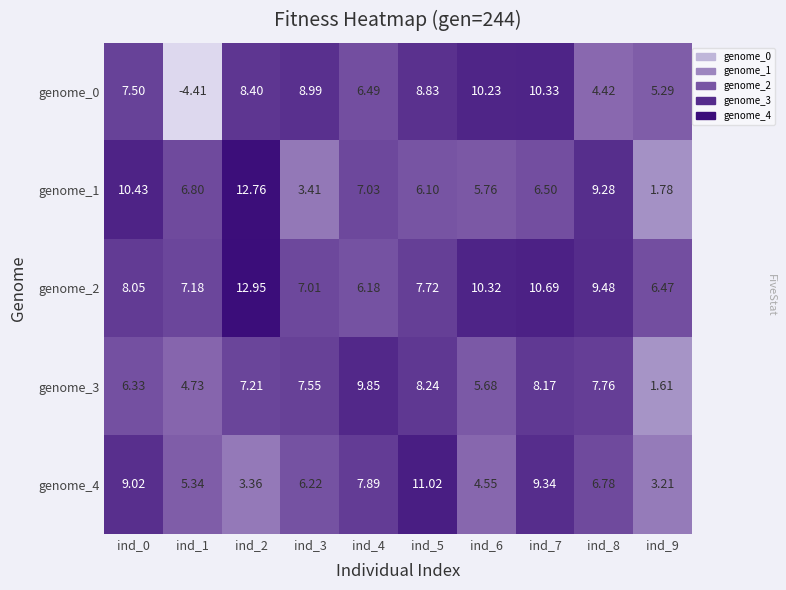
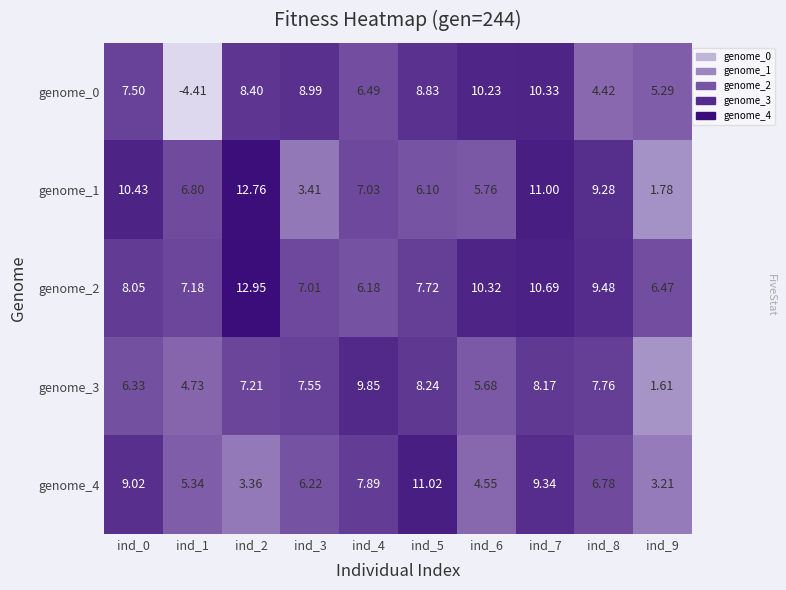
  {
    "genome_0": {
      "ind_0": 7.50,
      "ind_1": -4.41,
      "ind_2": 8.40,
      "ind_3": 8.99,
      "ind_4": 6.49,
      "ind_5": 8.83,
      "ind_6": 10.23,
      "ind_7": 10.33,
      "ind_8": 4.42,
      "ind_9": 5.29
    },
    "genome_1": {
      "ind_0": 10.43,
      "ind_1": 6.80,
      "ind_2": 12.76,
      "ind_3": 3.41,
      "ind_4": 7.03,
      "ind_5": 6.10,
      "ind_6": 5.76,
-     "ind_7": 6.50,
+     "ind_7": 11.00,
      "ind_8": 9.28,
      "ind_9": 1.78
    },
    "genome_2": {
      "ind_0": 8.05,
      "ind_1": 7.18,
      "ind_2": 12.95,
      "ind_3": 7.01,
      "ind_4": 6.18,
      "ind_5": 7.72,
      "ind_6": 10.32,
      "ind_7": 10.69,
      "ind_8": 9.48,
      "ind_9": 6.47
    },
    "genome_3": {
      "ind_0": 6.33,
      "ind_1": 4.73,
      "ind_2": 7.21,
      "ind_3": 7.55,
      "ind_4": 9.85,
      "ind_5": 8.24,
      "ind_6": 5.68,
      "ind_7": 8.17,
      "ind_8": 7.76,
      "ind_9": 1.61
    },
    "genome_4": {
      "ind_0": 9.02,
      "ind_1": 5.34,
      "ind_2": 3.36,
      "ind_3": 6.22,
      "ind_4": 7.89,
      "ind_5": 11.02,
      "ind_6": 4.55,
      "ind_7": 9.34,
      "ind_8": 6.78,
      "ind_9": 3.21
    }
  }
